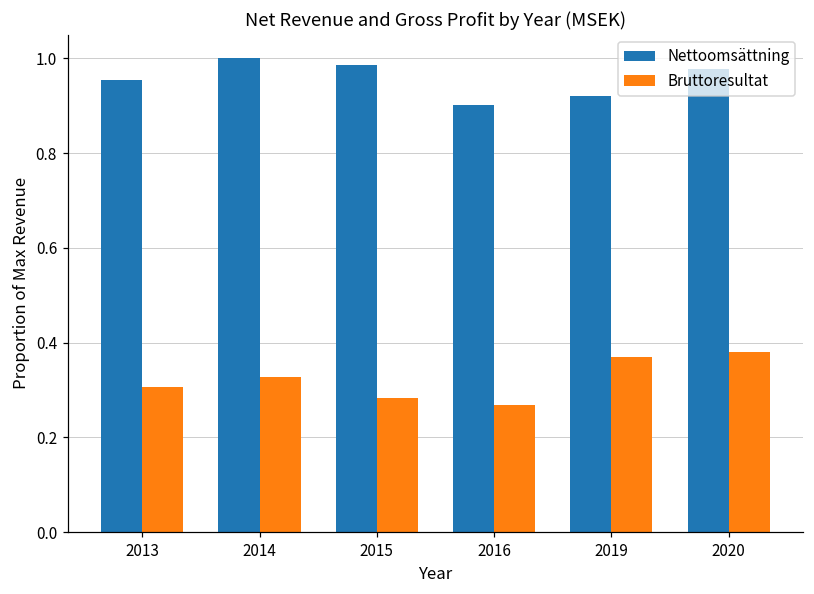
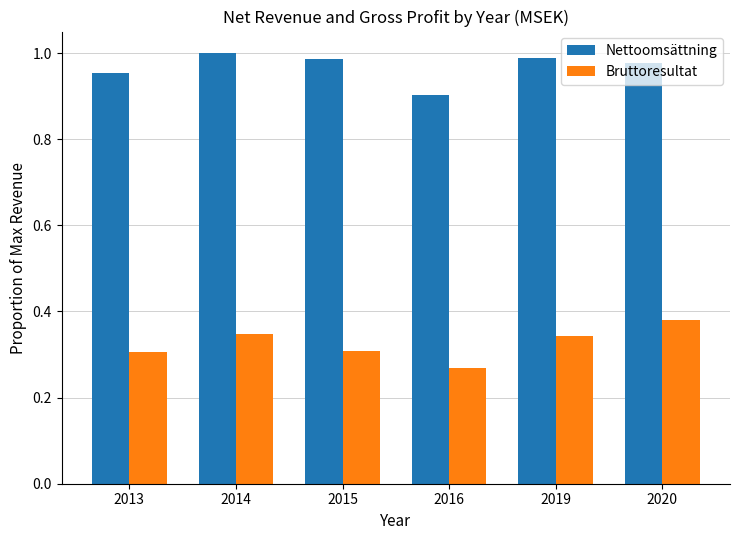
  {
    "Nettoomsättning": {
      "2013": 0.95,
      "2014": 1.00,
      "2015": 0.99,
      "2016": 0.90,
-     "2019": 0.92
+     "2019": 0.99
    },
    "Bruttoresultat": {
      "2013": 0.31,
-     "2014": 0.33,
-     "2015": 0.28,
+     "2014": 0.35,
+     "2015": 0.31,
      "2016": 0.27,
-     "2019": 0.37,
+     "2019": 0.34,
      "2020": 0.38
    }
  }
